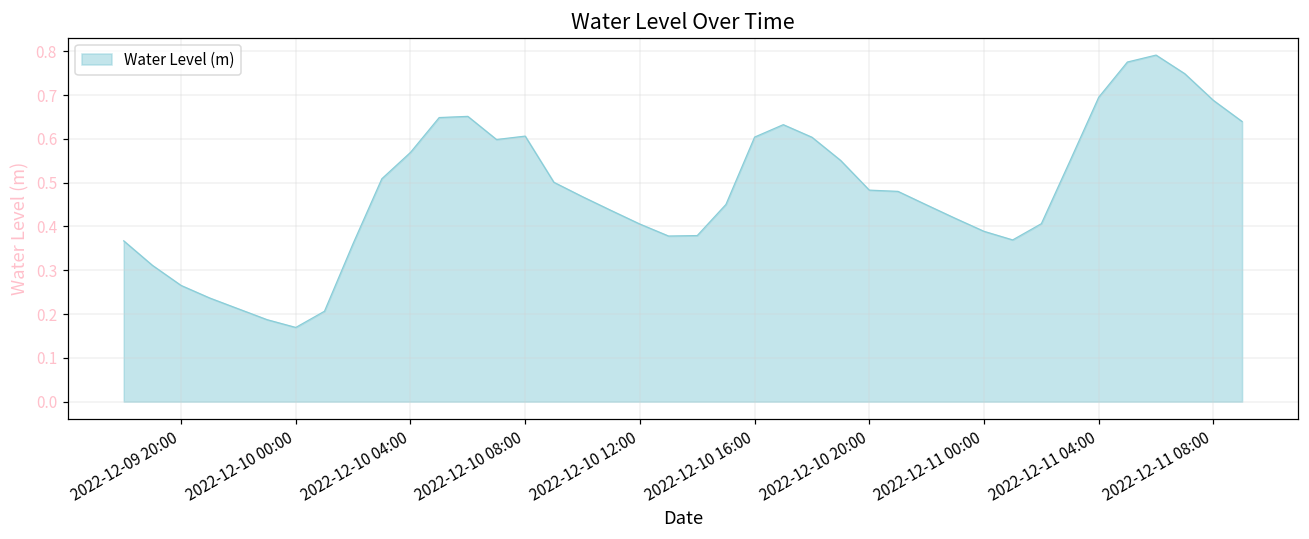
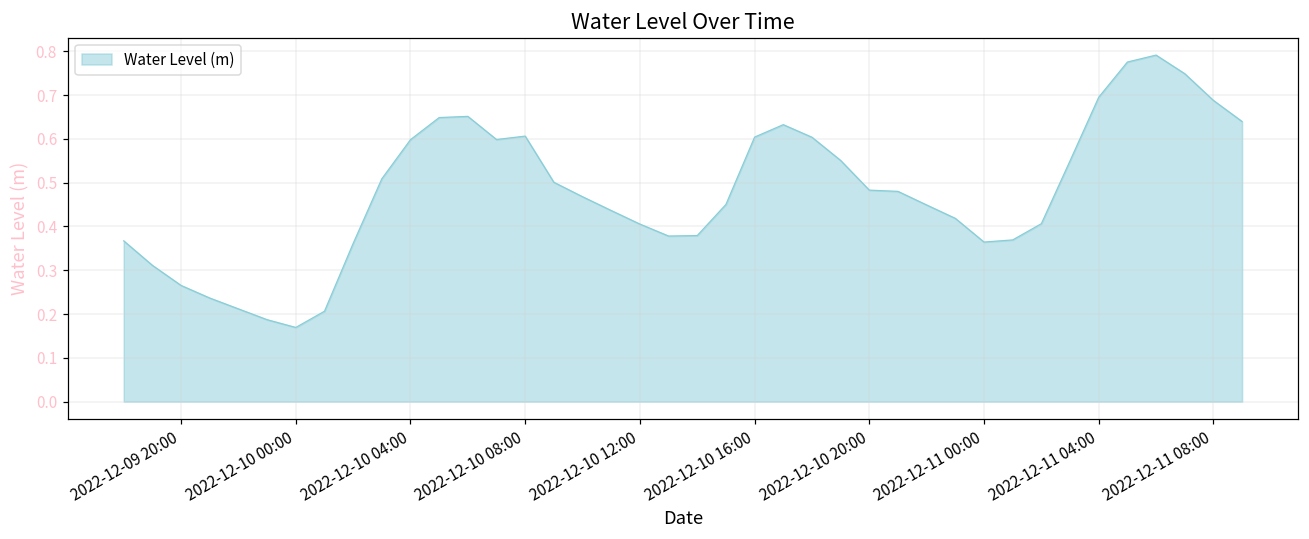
  {
    "2022-12-09 20:00": 0.27,
    "2022-12-10 00:00": 0.17,
-   "2022-12-10 04:00": 0.57,
+   "2022-12-10 04:00": 0.60,
    "2022-12-10 08:00": 0.61,
    "2022-12-10 12:00": 0.41,
    "2022-12-10 16:00": 0.60,
    "2022-12-10 20:00": 0.48,
-   "2022-12-11 00:00": 0.39,
+   "2022-12-11 00:00": 0.36,
    "2022-12-11 04:00": 0.70,
    "2022-12-11 08:00": 0.69
  }
